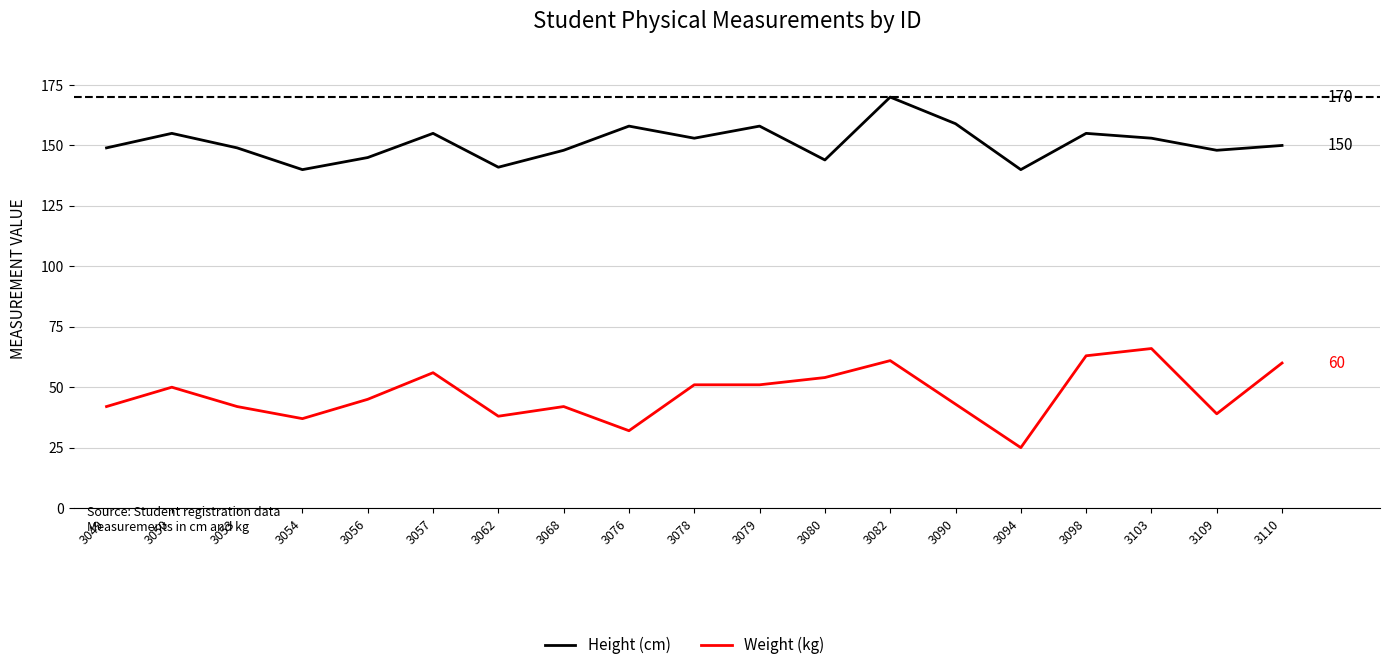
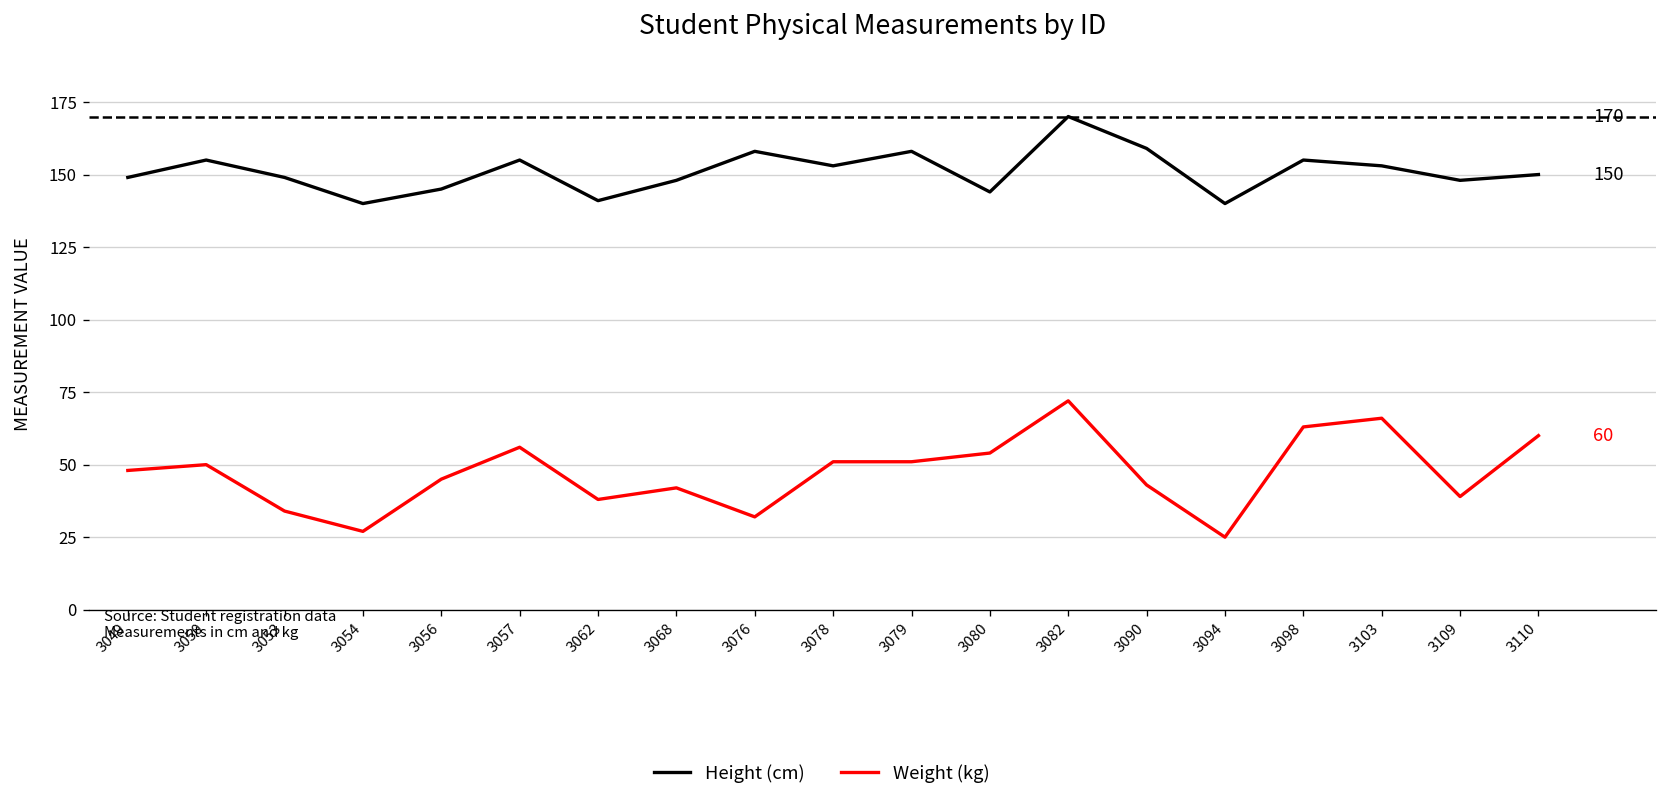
  {
    "Height (cm)": {
      "3049": 149,
      "3050": 155,
      "3053": 149,
      "3054": 140,
      "3056": 145,
      "3057": 155,
      "3062": 141,
      "3068": 148,
      "3076": 158,
      "3078": 153,
      "3079": 158,
      "3080": 144,
      "3082": 170,
      "3090": 159,
      "3094": 140,
      "3098": 155,
      "3103": 153,
      "3109": 148,
      "3110": 150
    },
    "Weight (kg)": {
-     "3049": 42,
+     "3049": 48,
      "3050": 50,
-     "3053": 42,
-     "3054": 37,
+     "3053": 34,
+     "3054": 27,
      "3056": 45,
      "3057": 56,
      "3062": 38,
      "3068": 42,
      "3076": 32,
      "3078": 51,
      "3079": 51,
      "3080": 54,
-     "3082": 61,
+     "3082": 72,
      "3090": 43,
      "3094": 25,
      "3098": 63,
      "3103": 66,
      "3109": 39,
      "3110": 60
    }
  }
